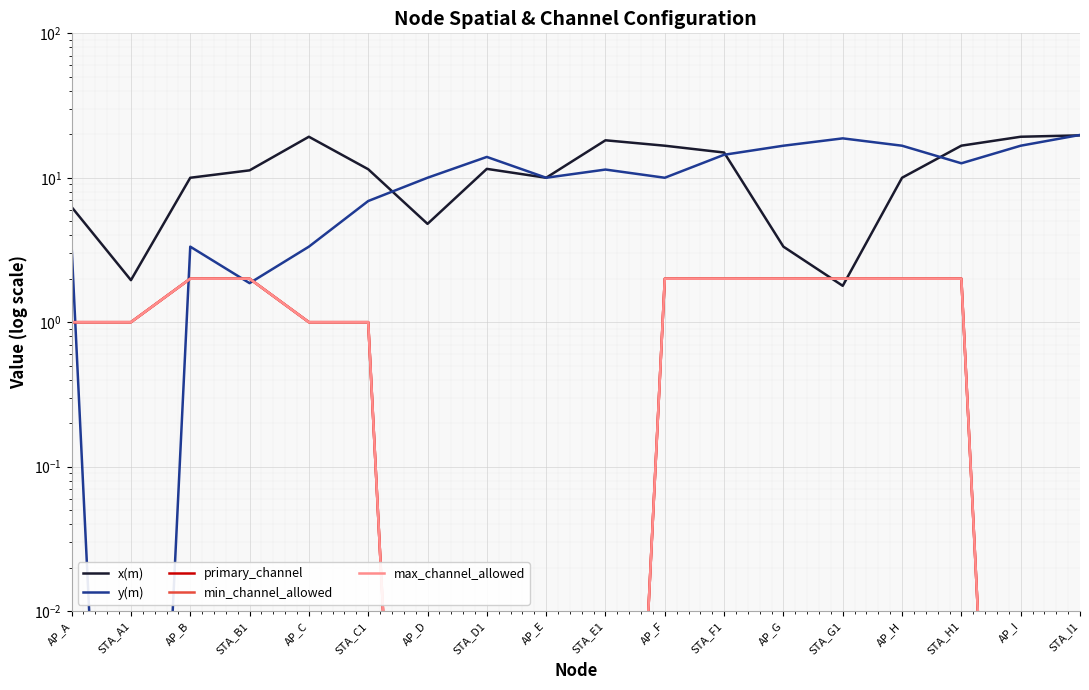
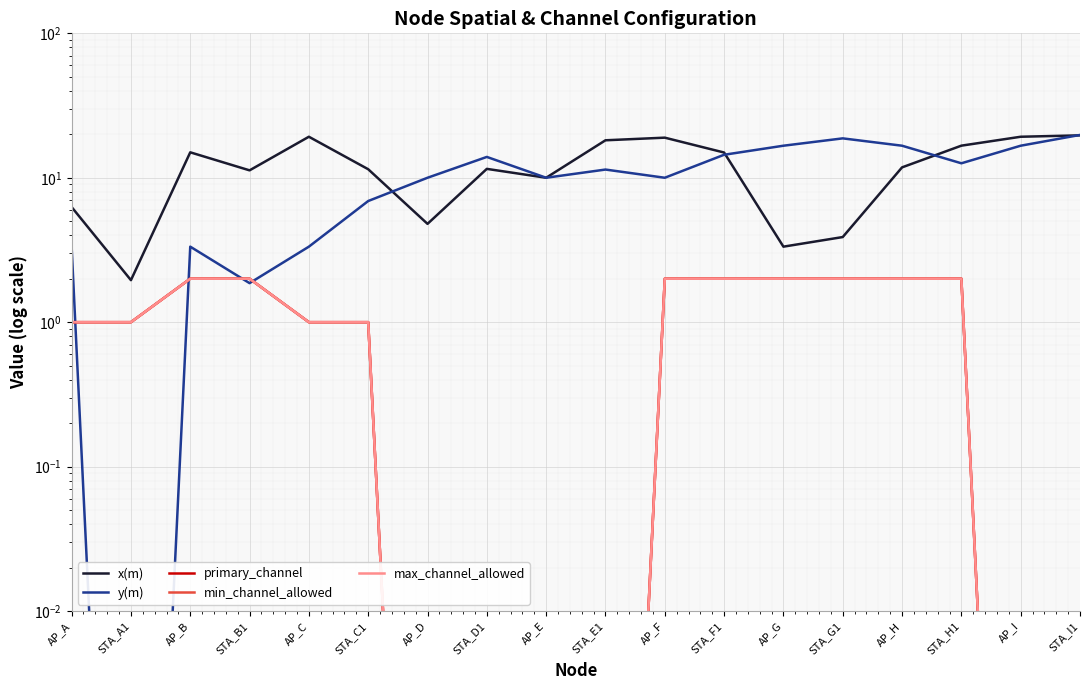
  {
    "x(m)": {
      "AP_A": 6.3,
      "STA_A1": 2.0,
-     "AP_B": 10,
+     "AP_B": 15,
      "STA_B1": 11,
      "AP_C": 19,
      "STA_C1": 11,
      "AP_D": 4.8,
      "STA_D1": 12,
      "STA_E1": 18,
-     "AP_F": 17,
+     "AP_F": 19,
      "AP_G": 3.3,
-     "STA_G1": 1.8,
-     "AP_H": 10,
+     "STA_G1": 3.9,
+     "AP_H": 12,
      "STA_H1": 17,
      "AP_I": 19
    },
    "y(m)": {
      "AP_A": 3.3,
      "AP_B": 3.3,
      "STA_B1": 1.9,
      "AP_C": 3.3,
      "STA_C1": 7,
      "AP_D": 10,
      "STA_D1": 14,
      "STA_E1": 11,
      "AP_F": 10,
      "AP_G": 17,
      "STA_G1": 19,
      "AP_H": 17,
      "STA_H1": 13,
      "AP_I": 17
    },
    "max_channel_allowed": {
      "AP_A": 1.0,
      "STA_A1": 1.0,
      "AP_B": 2.0,
      "STA_B1": 2.0,
      "AP_C": 1.0,
      "STA_C1": 1.0,
      "AP_F": 2.0,
      "STA_F1": 2.0,
      "AP_G": 2.0,
      "STA_G1": 2.0,
      "AP_H": 2.0,
      "STA_H1": 2.0
    }
  }
